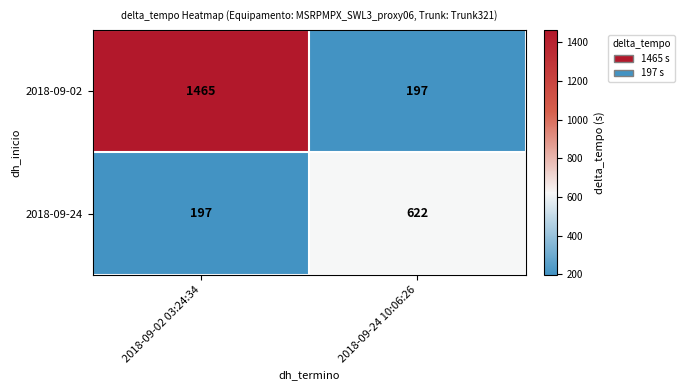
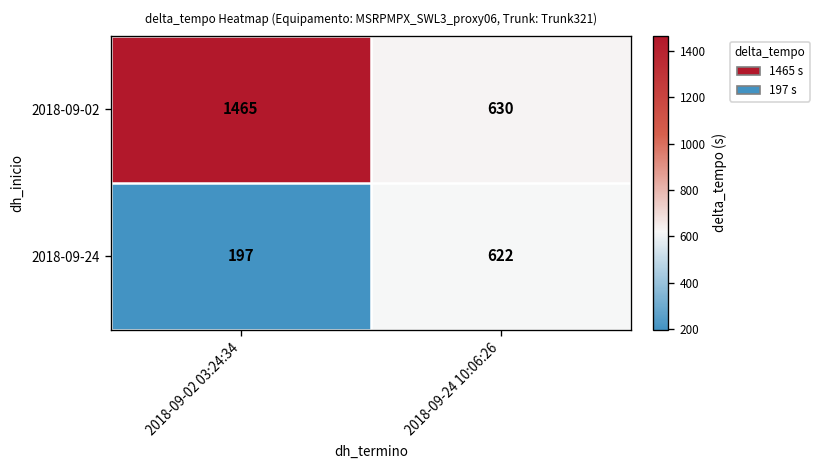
  {
    "2018-09-02": {
      "2018-09-02 03:24:34": 1465,
-     "2018-09-24 10:06:26": 197
+     "2018-09-24 10:06:26": 630
    },
    "2018-09-24": {
      "2018-09-02 03:24:34": 197,
      "2018-09-24 10:06:26": 622
    }
  }
